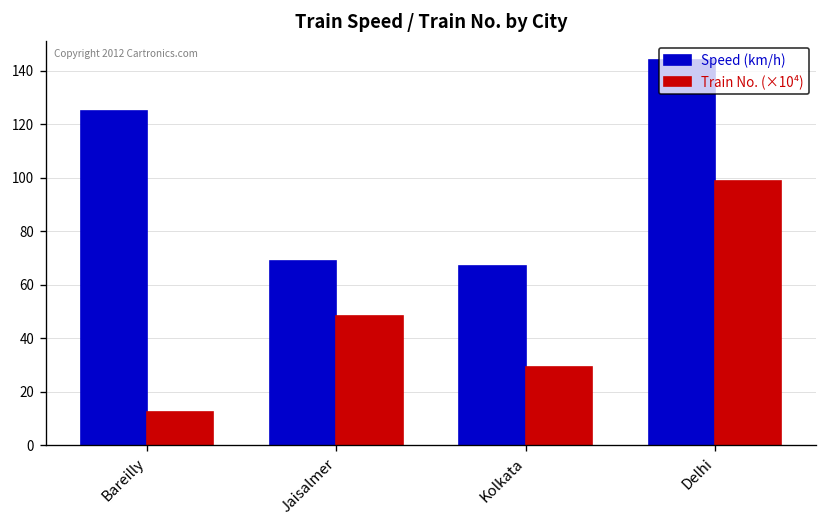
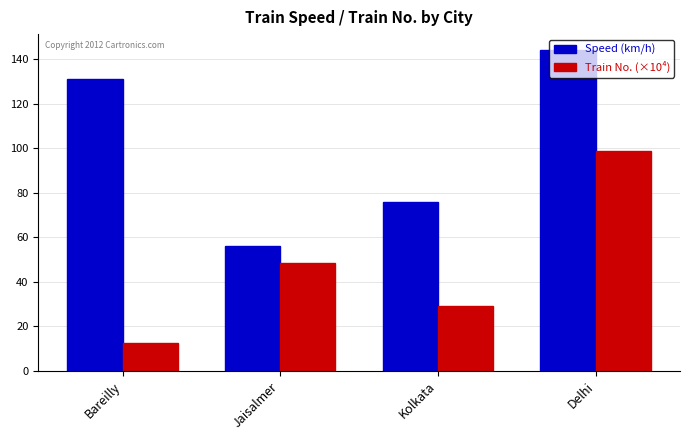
  {
    "Speed (km/h)": {
-     "Bareilly": 125,
-     "Jaisalmer": 69,
-     "Kolkata": 67
+     "Bareilly": 131,
+     "Jaisalmer": 56,
+     "Kolkata": 76
    },
    "Train No. (×10⁴)": {
      "Bareilly": 12,
      "Jaisalmer": 48,
      "Kolkata": 29,
      "Delhi": 99
    }
  }
